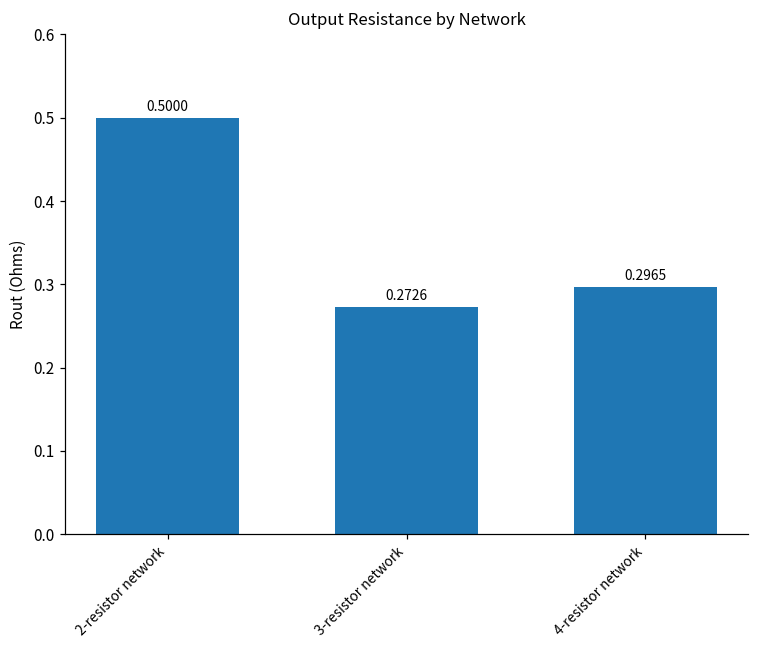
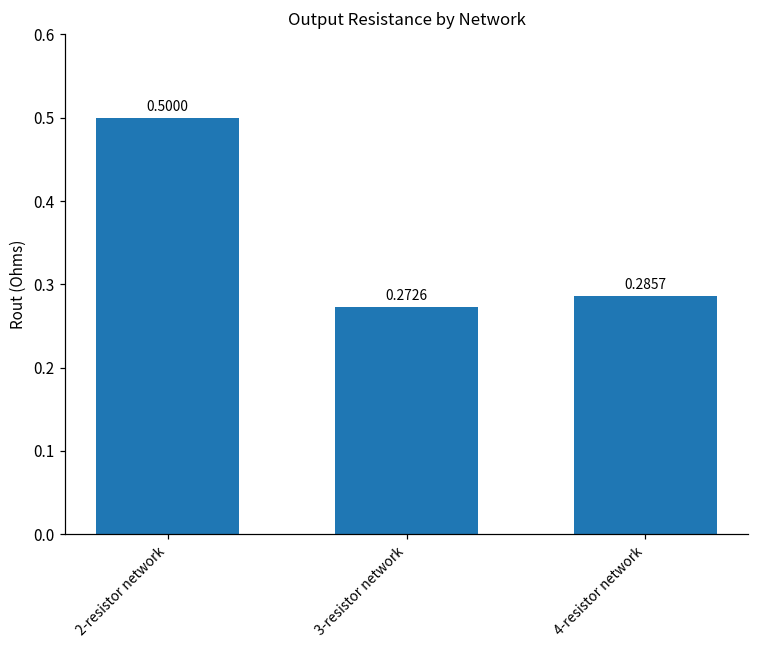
  {
    "2-resistor network": 0.5000,
    "3-resistor network": 0.2726,
-   "4-resistor network": 0.2965
+   "4-resistor network": 0.2857
  }
